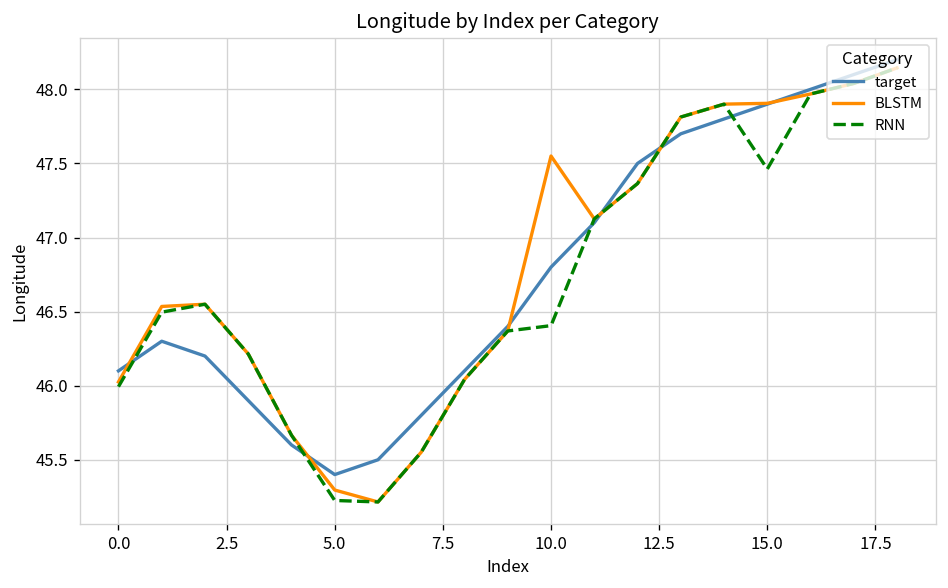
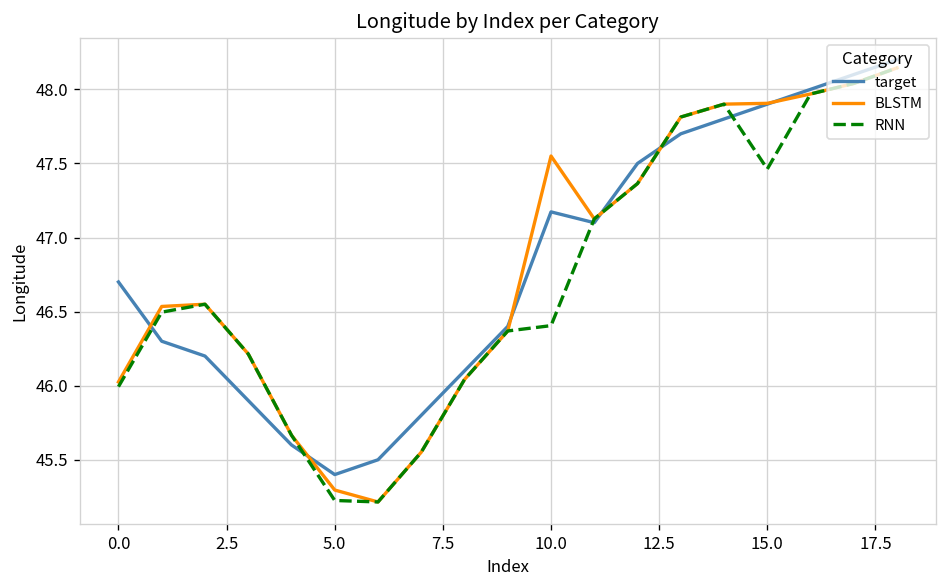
  {
    "target": {
-     "0.0": 46.1,
+     "0.0": 46.7,
      "5.0": 45.40,
-     "10.0": 46.80
+     "10.0": 47.17
    },
    "BLSTM": {
      "0.0": 46.03,
      "5.0": 45.30,
      "10.0": 47.55
    },
    "RNN": {
      "0.0": 45.99,
      "5.0": 45.23,
      "10.0": 46.41,
      "15.0": 47.46
    }
  }
